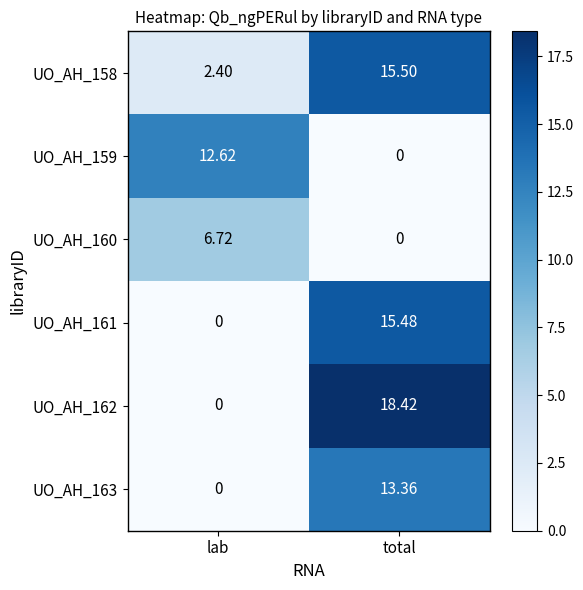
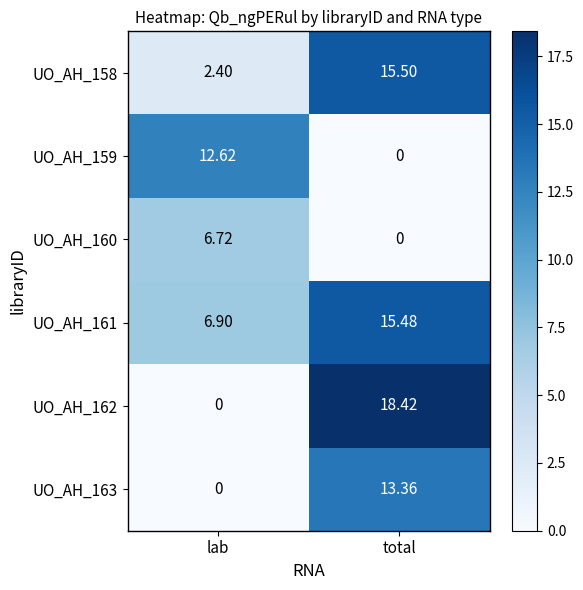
  {
    "UO_AH_158": {
      "lab": 2.40,
      "total": 15.50
    },
    "UO_AH_159": {
      "lab": 12.62,
      "total": 0
    },
    "UO_AH_160": {
      "lab": 6.72,
      "total": 0
    },
    "UO_AH_161": {
-     "lab": 0,
+     "lab": 6.90,
      "total": 15.48
    },
    "UO_AH_162": {
      "lab": 0,
      "total": 18.42
    },
    "UO_AH_163": {
      "lab": 0,
      "total": 13.36
    }
  }
